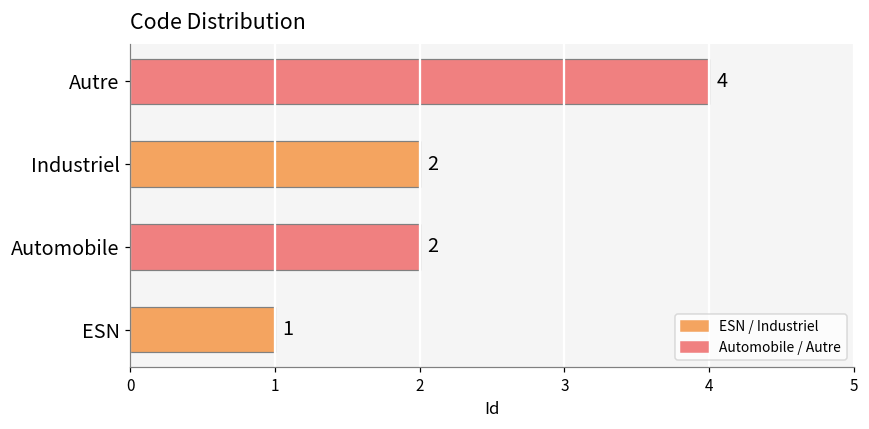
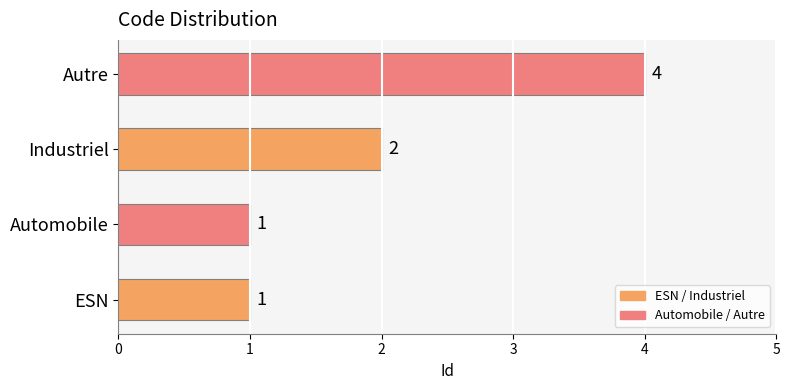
  {
    "Autre": 4,
    "Industriel": 2,
-   "Automobile": 2,
+   "Automobile": 1,
    "ESN": 1
  }
